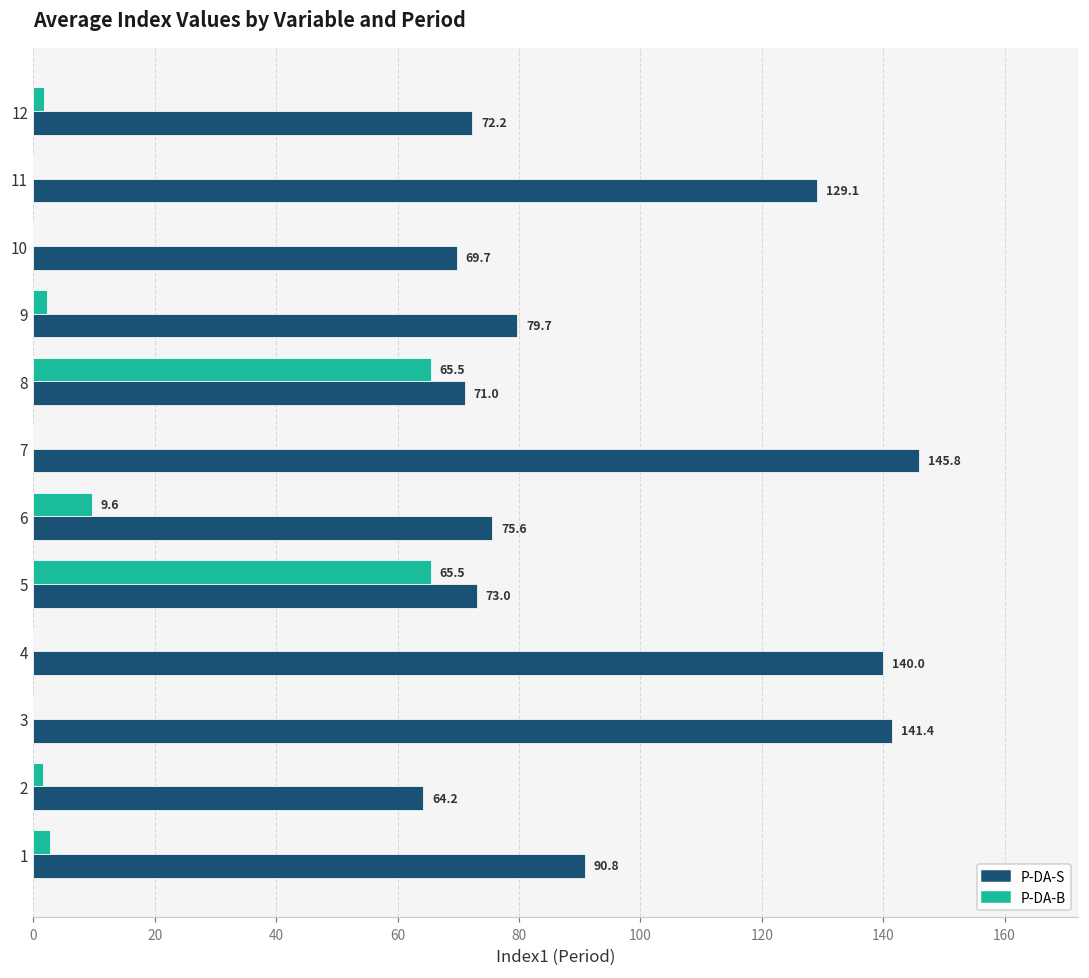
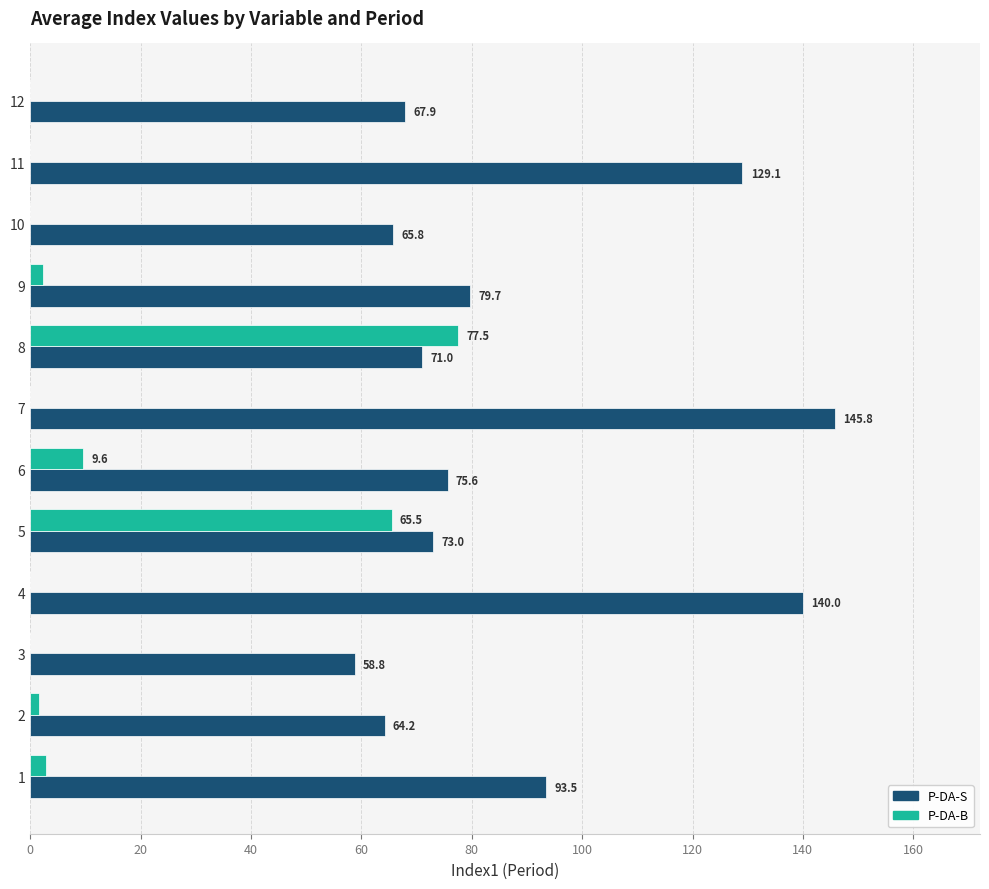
  {
    "P-DA-S": {
-     "12": 72.2,
+     "12": 67.9,
      "11": 129.1,
-     "10": 69.7,
+     "10": 65.8,
      "9": 79.7,
      "8": 71.0,
      "7": 145.8,
      "6": 75.6,
      "5": 73.0,
      "4": 140.0,
-     "3": 141.4,
+     "3": 58.8,
      "2": 64.2,
-     "1": 90.8
+     "1": 93.5
    },
    "P-DA-B": {
-     "12": 2,
-     "8": 65.5,
+     "12": 0,
+     "8": 77.5,
      "6": 9.6,
      "5": 65.5
    }
  }
